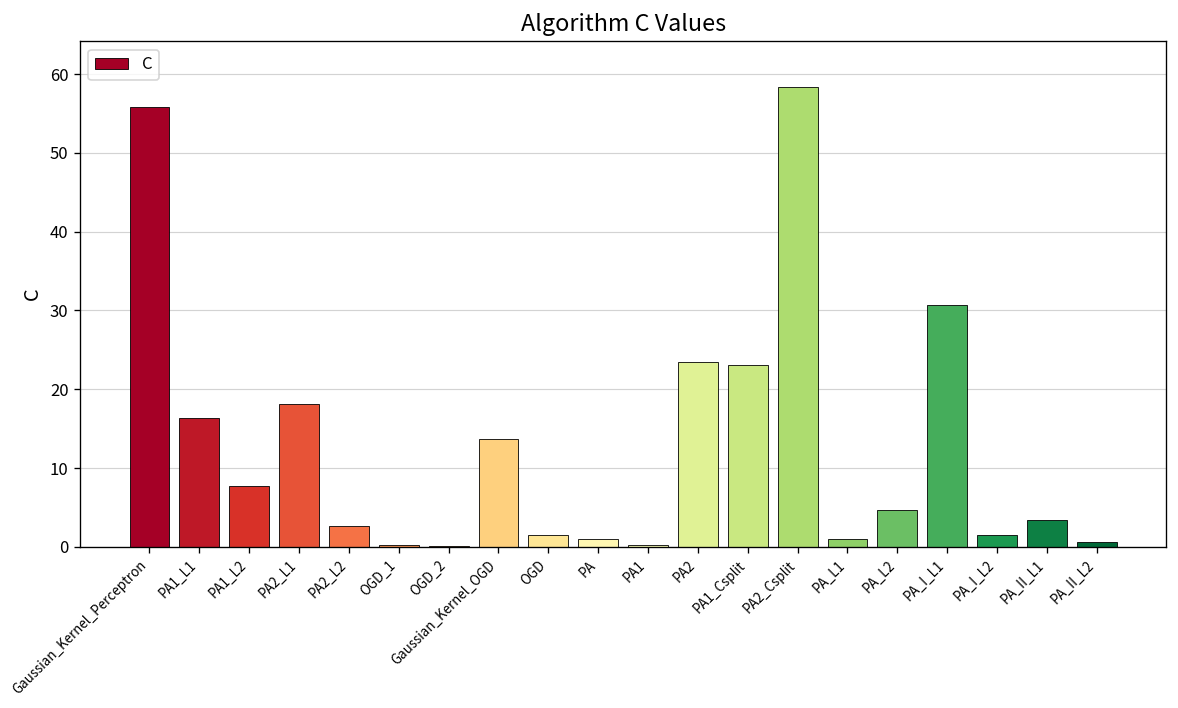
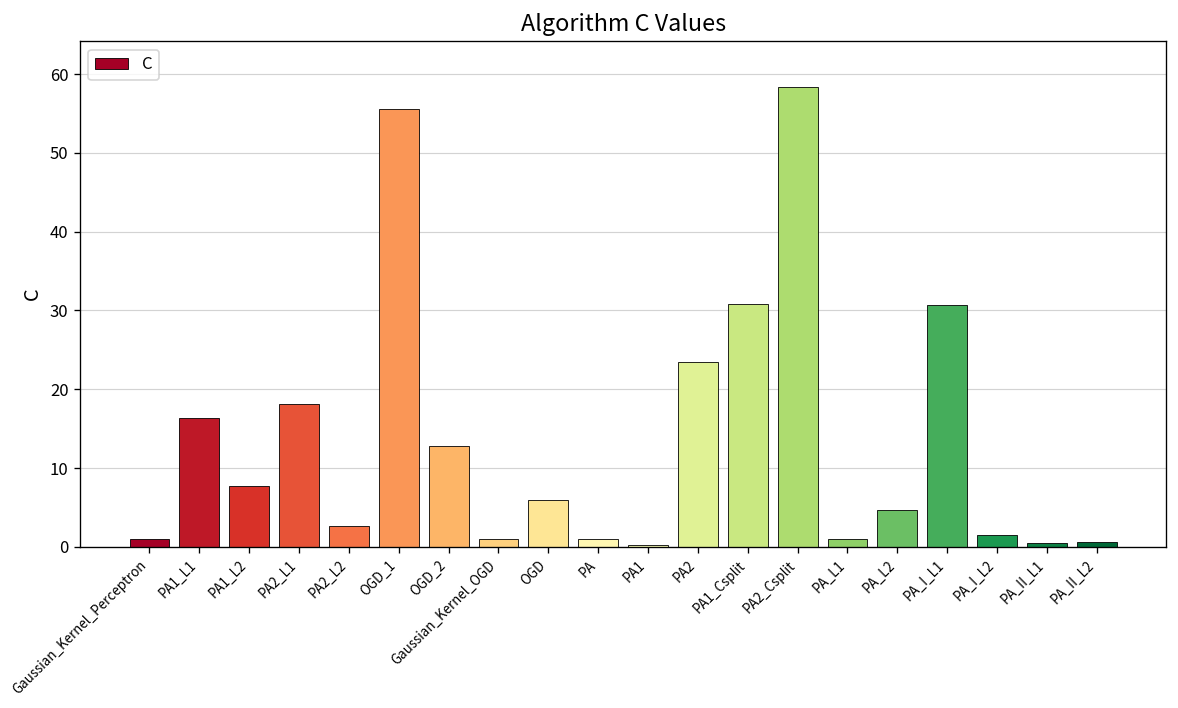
  {
-   "Gaussian_Kernel_Perceptron": 56,
+   "Gaussian_Kernel_Perceptron": 1,
    "PA1_L1": 16,
    "PA1_L2": 8,
    "PA2_L1": 18,
    "PA2_L2": 3,
-   "OGD_1": 0,
-   "OGD_2": 0,
-   "Gaussian_Kernel_OGD": 14,
-   "OGD": 1,
+   "OGD_1": 56,
+   "OGD_2": 13,
+   "Gaussian_Kernel_OGD": 1,
+   "OGD": 6,
    "PA": 1,
    "PA2": 24,
-   "PA1_Csplit": 23,
+   "PA1_Csplit": 31,
    "PA2_Csplit": 58,
    "PA_L1": 1,
    "PA_L2": 5,
    "PA_I_L1": 31,
    "PA_I_L2": 1,
-   "PA_II_L1": 3,
+   "PA_II_L1": 0,
    "PA_II_L2": 1
  }
